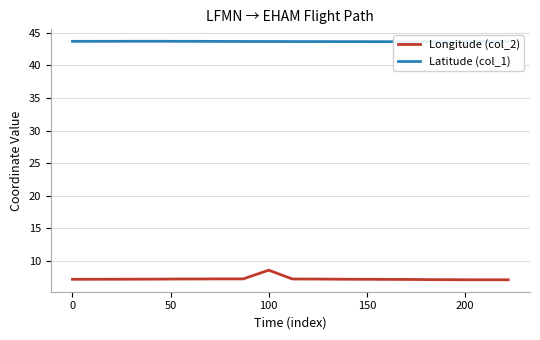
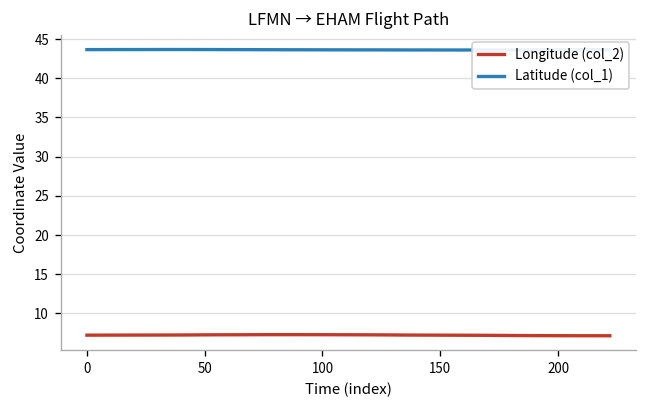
  {
    "Longitude (col_2)": {
      "0": 7,
-     "100": 9
+     "100": 7
    },
    "Latitude (col_1)": {
      "0": 44,
      "100": 44
    }
  }
